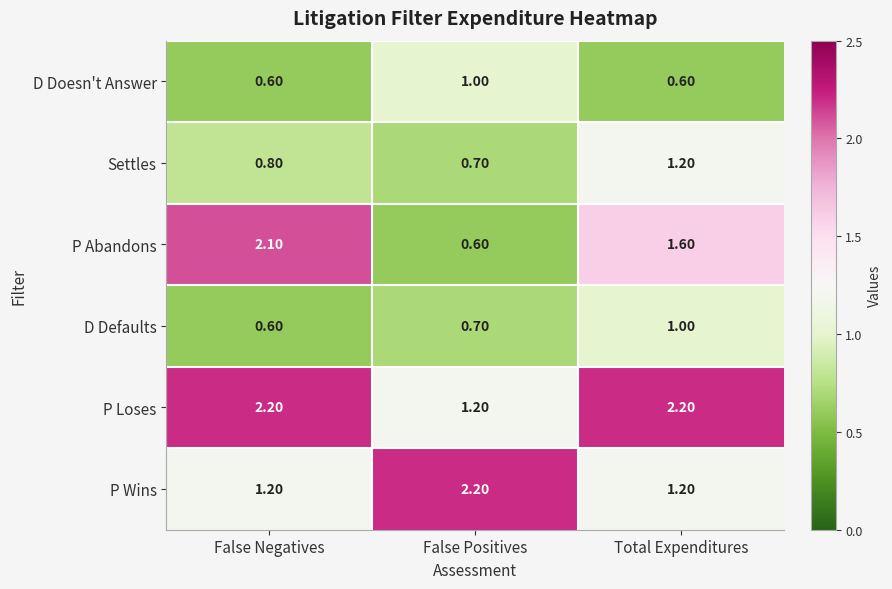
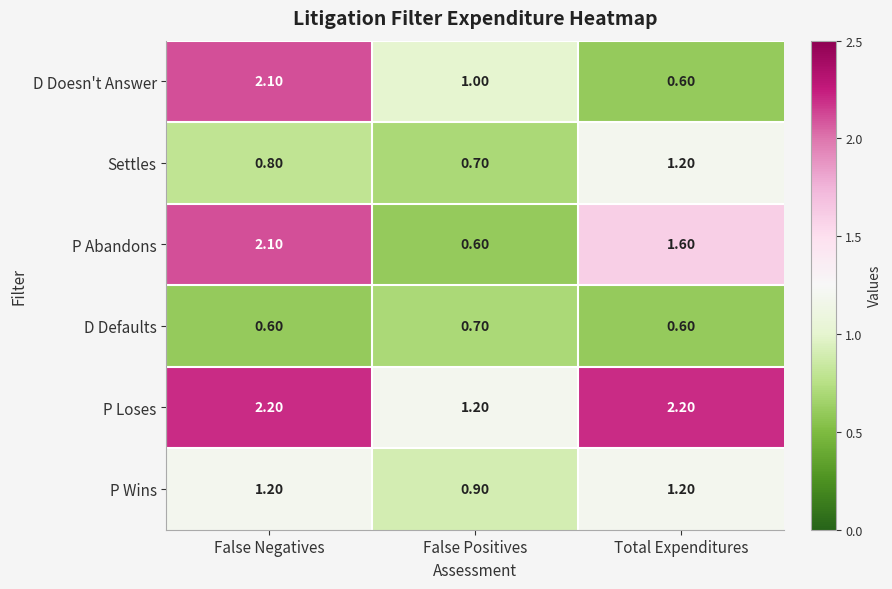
  {
    "D Doesn't Answer": {
-     "False Negatives": 0.60,
+     "False Negatives": 2.10,
      "False Positives": 1.00,
      "Total Expenditures": 0.60
    },
    "Settles": {
      "False Negatives": 0.80,
      "False Positives": 0.70,
      "Total Expenditures": 1.20
    },
    "P Abandons": {
      "False Negatives": 2.10,
      "False Positives": 0.60,
      "Total Expenditures": 1.60
    },
    "D Defaults": {
      "False Negatives": 0.60,
      "False Positives": 0.70,
-     "Total Expenditures": 1.00
+     "Total Expenditures": 0.60
    },
    "P Loses": {
      "False Negatives": 2.20,
      "False Positives": 1.20,
      "Total Expenditures": 2.20
    },
    "P Wins": {
      "False Negatives": 1.20,
-     "False Positives": 2.20,
+     "False Positives": 0.90,
      "Total Expenditures": 1.20
    }
  }
